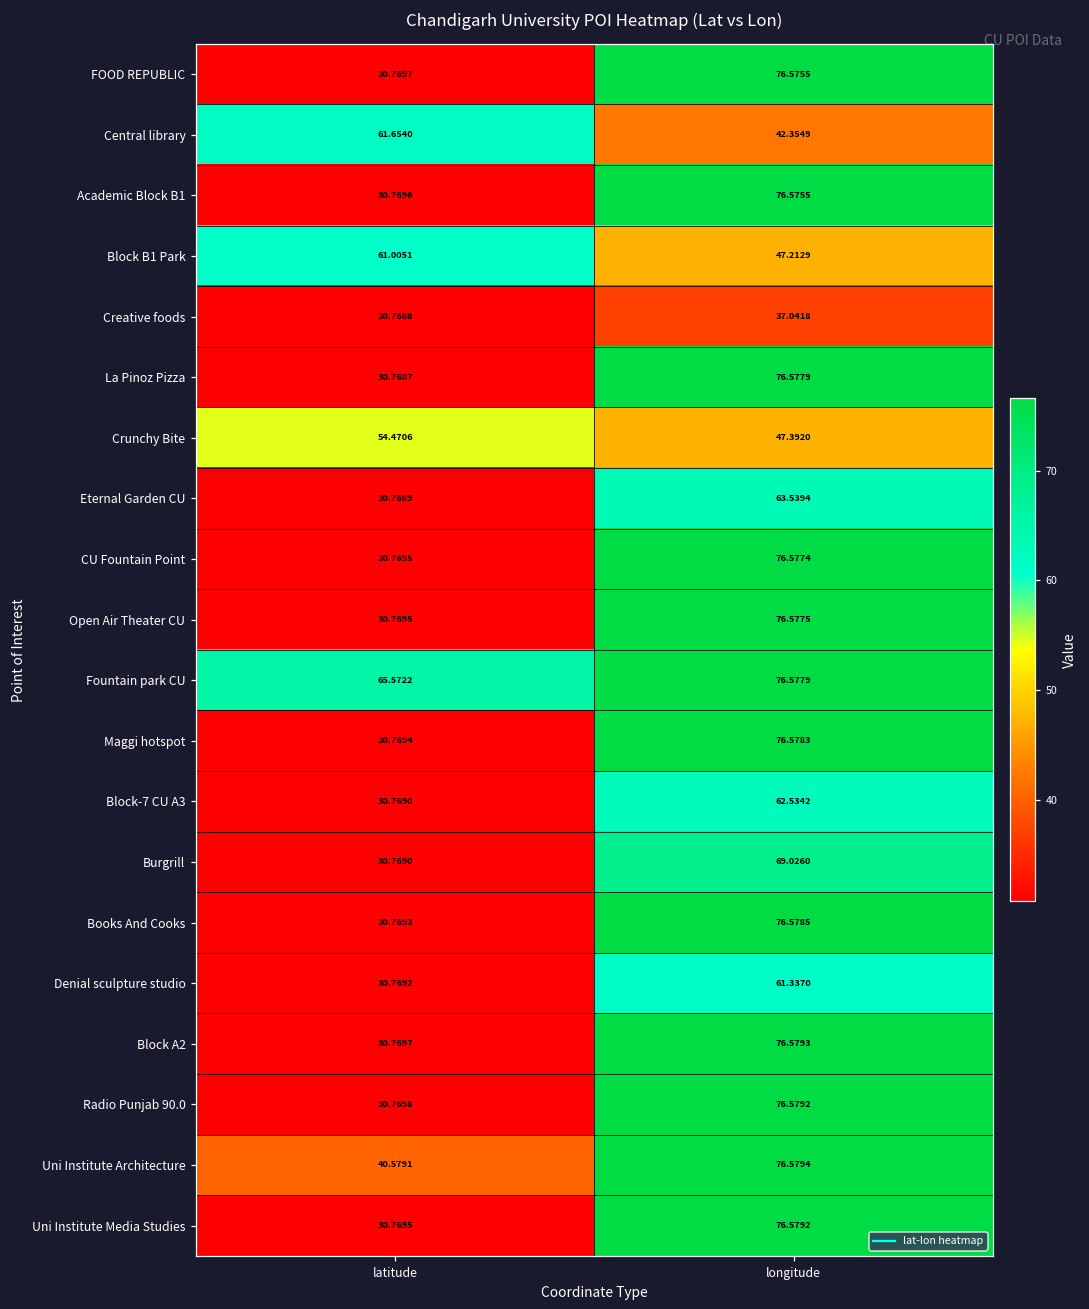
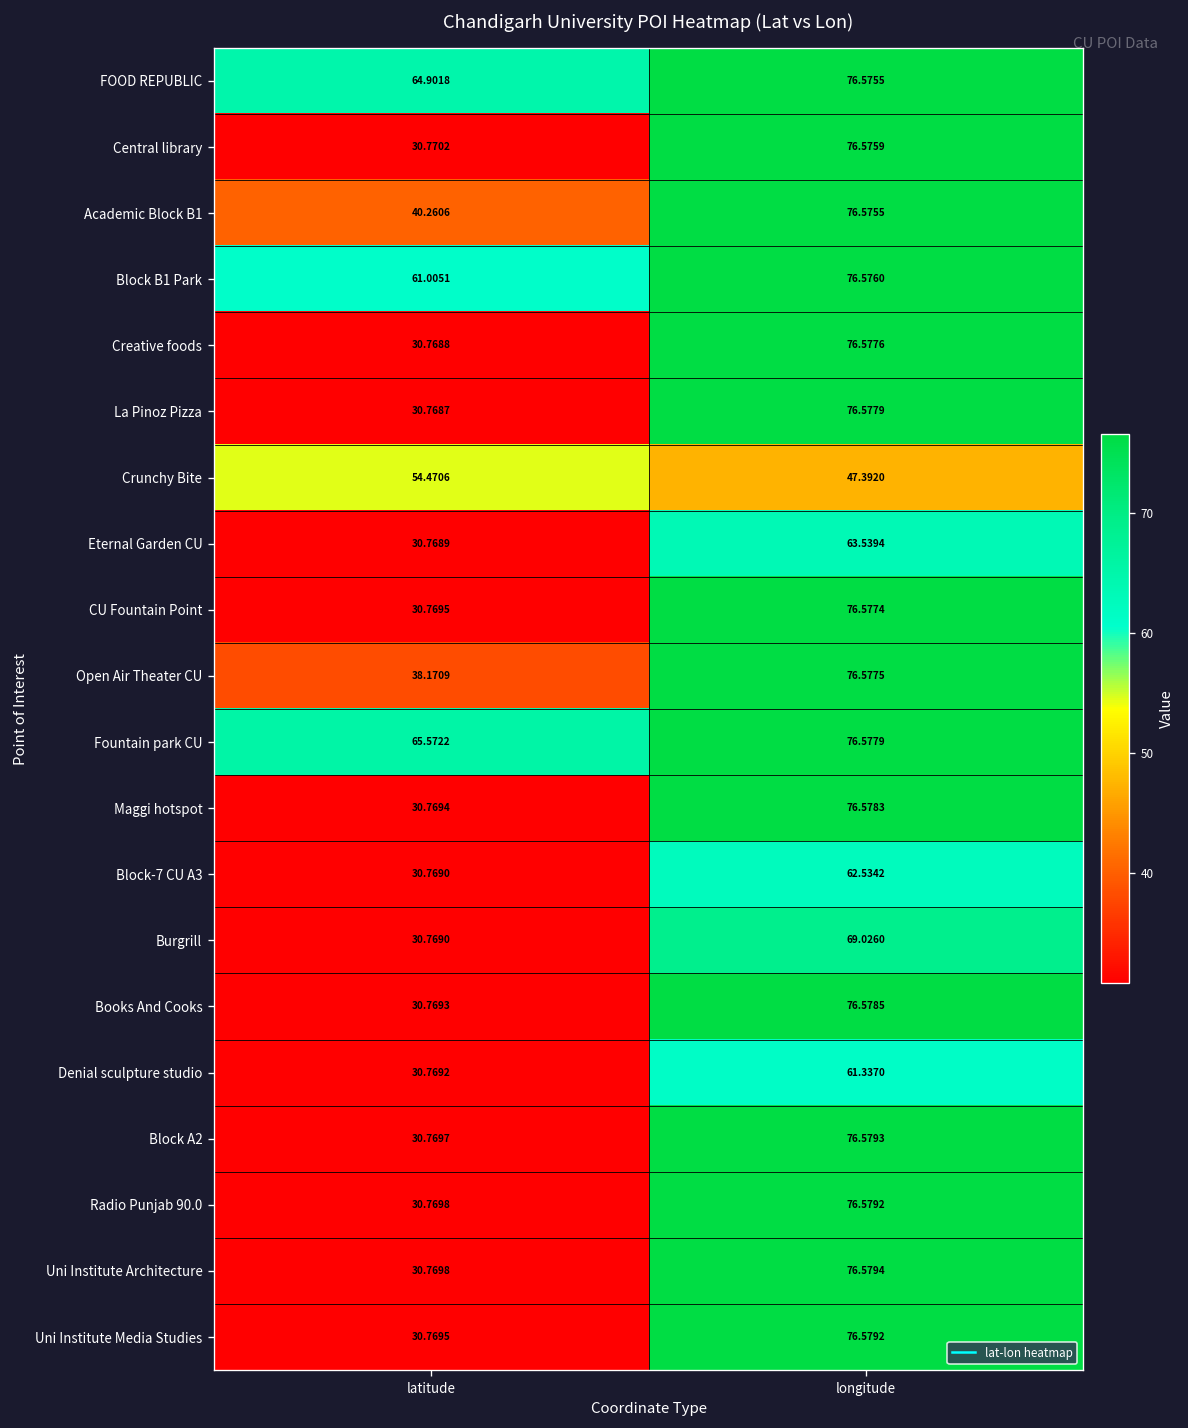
  {
    "FOOD REPUBLIC": {
-     "latitude": 30.7697,
+     "latitude": 64.9018,
      "longitude": 76.5755
    },
    "Central library": {
-     "latitude": 61.6540,
-     "longitude": 42.3549
+     "latitude": 30.7702,
+     "longitude": 76.5759
    },
    "Academic Block B1": {
-     "latitude": 30.7696,
+     "latitude": 40.2606,
      "longitude": 76.5755
    },
    "Block B1 Park": {
      "latitude": 61.0051,
-     "longitude": 47.2129
+     "longitude": 76.5760
    },
    "Creative foods": {
      "latitude": 30.7688,
-     "longitude": 37.0418
+     "longitude": 76.5776
    },
    "La Pinoz Pizza": {
      "latitude": 30.7687,
      "longitude": 76.5779
    },
    "Crunchy Bite": {
      "latitude": 54.4706,
      "longitude": 47.3920
    },
    "Eternal Garden CU": {
      "latitude": 30.7689,
      "longitude": 63.5394
    },
    "CU Fountain Point": {
      "latitude": 30.7695,
      "longitude": 76.5774
    },
    "Open Air Theater CU": {
-     "latitude": 30.7695,
+     "latitude": 38.1709,
      "longitude": 76.5775
    },
    "Fountain park CU": {
      "latitude": 65.5722,
      "longitude": 76.5779
    },
    "Maggi hotspot": {
      "latitude": 30.7694,
      "longitude": 76.5783
    },
    "Block-7 CU A3": {
      "latitude": 30.7690,
      "longitude": 62.5342
    },
    "Burgrill": {
      "latitude": 30.7690,
      "longitude": 69.0260
    },
    "Books And Cooks": {
      "latitude": 30.7693,
      "longitude": 76.5785
    },
    "Denial sculpture studio": {
      "latitude": 30.7692,
      "longitude": 61.3370
    },
    "Block A2": {
      "latitude": 30.7697,
      "longitude": 76.5793
    },
    "Radio Punjab 90.0": {
      "latitude": 30.7698,
      "longitude": 76.5792
    },
    "Uni Institute Architecture": {
-     "latitude": 40.5791,
+     "latitude": 30.7698,
      "longitude": 76.5794
    },
    "Uni Institute Media Studies": {
      "latitude": 30.7695,
      "longitude": 76.5792
    }
  }
